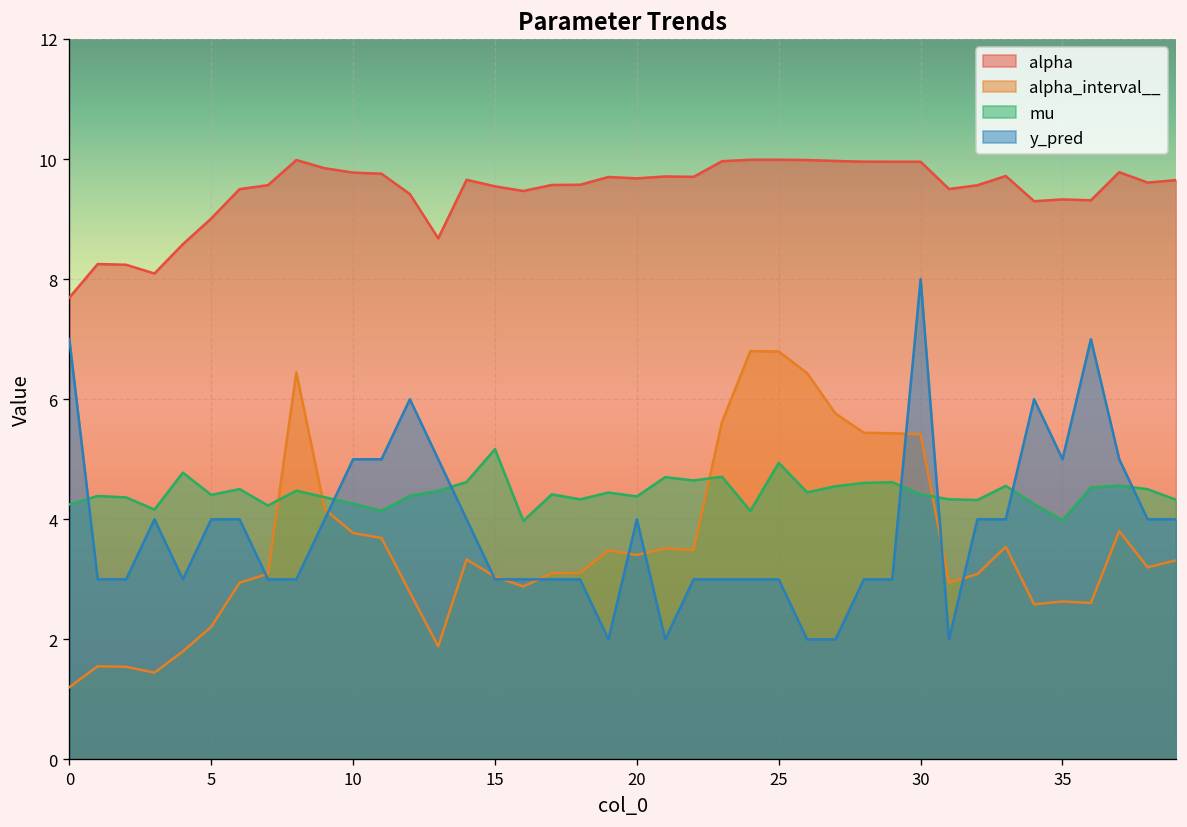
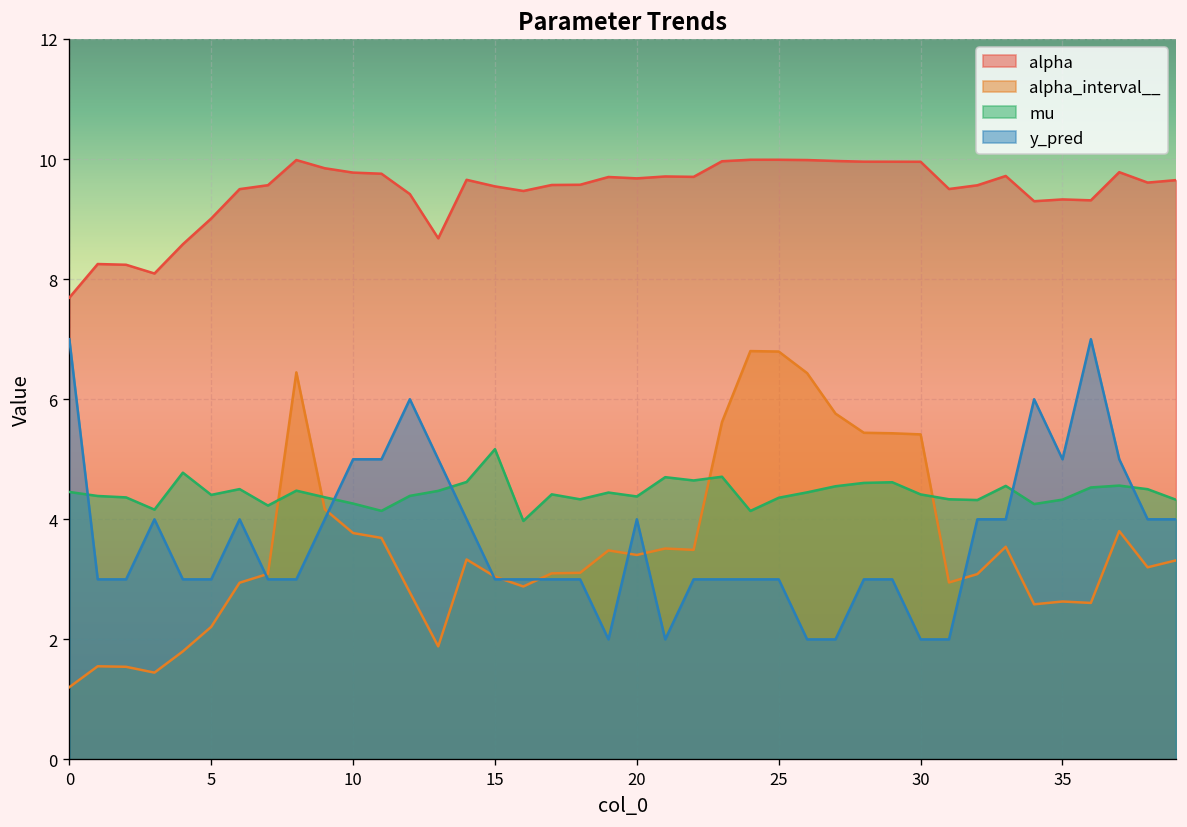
  {
    "mu": {
-     "0": 4.2,
+     "0": 4.5,
      "5": 4.4,
      "10": 4.3,
      "15": 5.2,
      "20": 4.4,
-     "25": 4.9,
+     "25": 4.4,
      "30": 4.4,
-     "35": 4.0
+     "35": 4.3
    },
    "y_pred": {
      "0": 7,
-     "5": 4,
+     "5": 3,
      "10": 5,
      "20": 4,
      "25": 3,
-     "30": 8,
+     "30": 2,
      "35": 5
    }
  }
